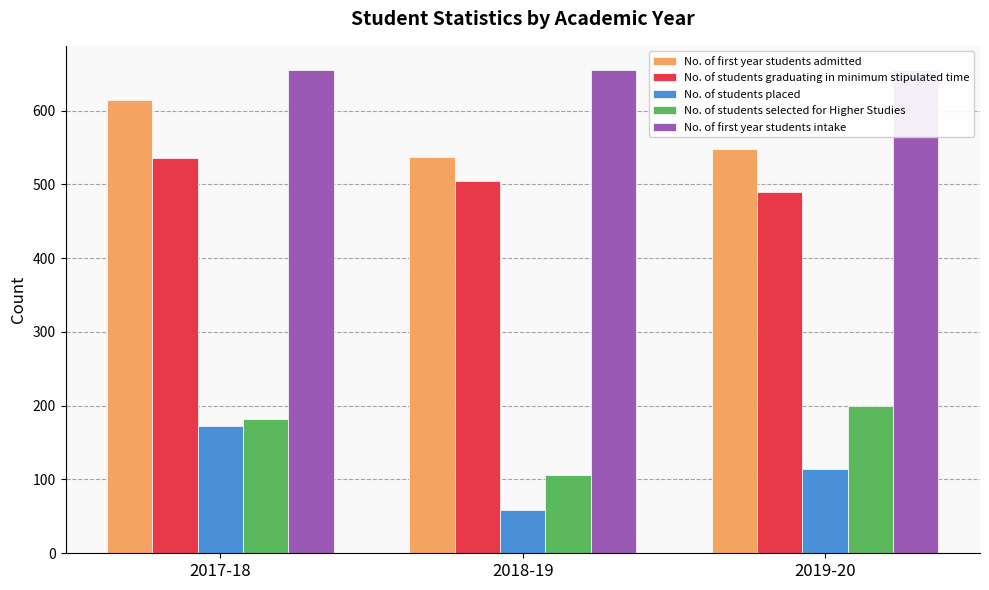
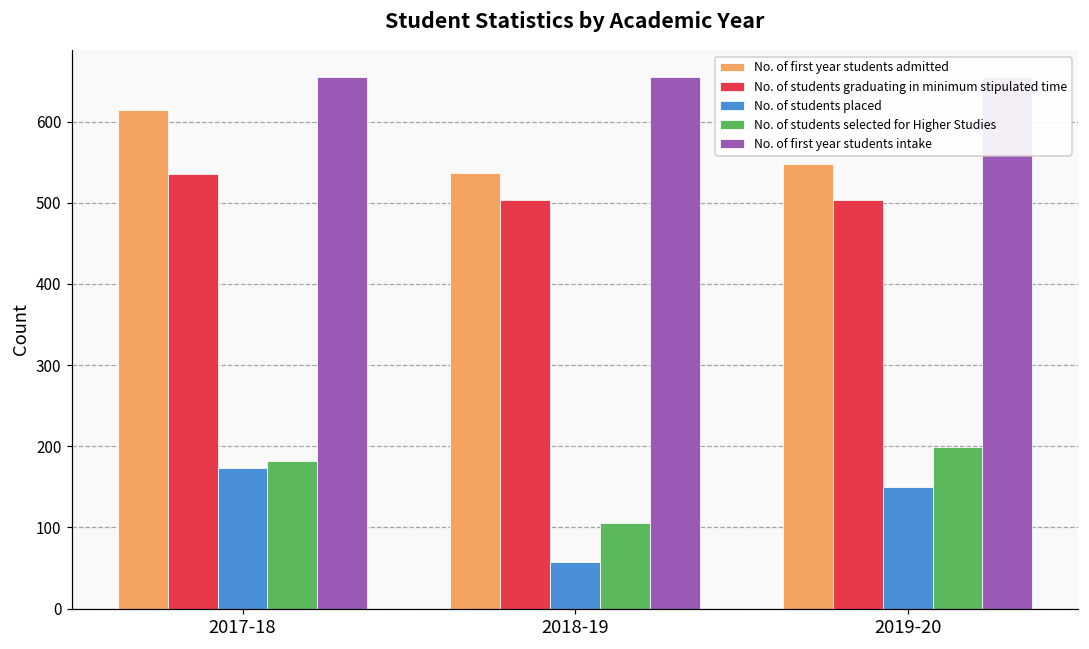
  {
    "No. of first year students admitted": {
      "2017-18": 610,
      "2018-19": 540,
      "2019-20": 550
    },
    "No. of students graduating in minimum stipulated time": {
      "2017-18": 540,
      "2018-19": 500,
-     "2019-20": 490
+     "2019-20": 500
    },
    "No. of students placed": {
      "2017-18": 170,
      "2018-19": 60,
-     "2019-20": 110
+     "2019-20": 150
    },
    "No. of students selected for Higher Studies": {
      "2017-18": 180,
      "2018-19": 110,
      "2019-20": 200
    },
    "No. of first year students intake": {
      "2017-18": 660,
      "2018-19": 660
    }
  }
